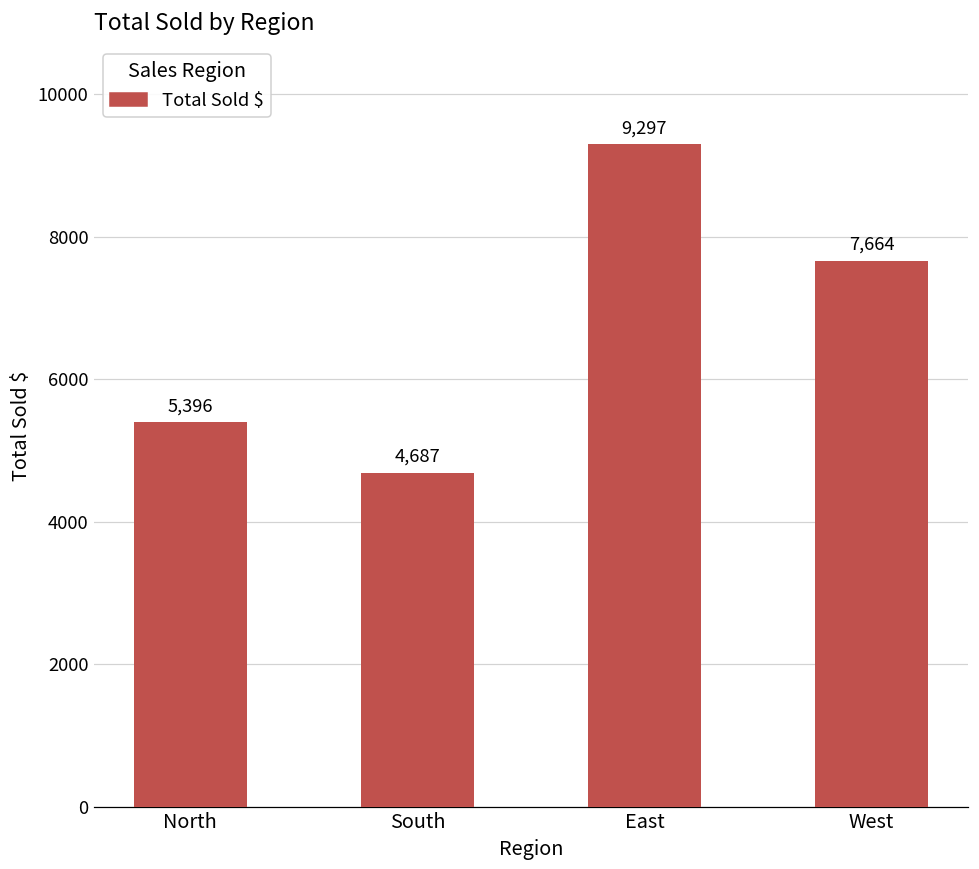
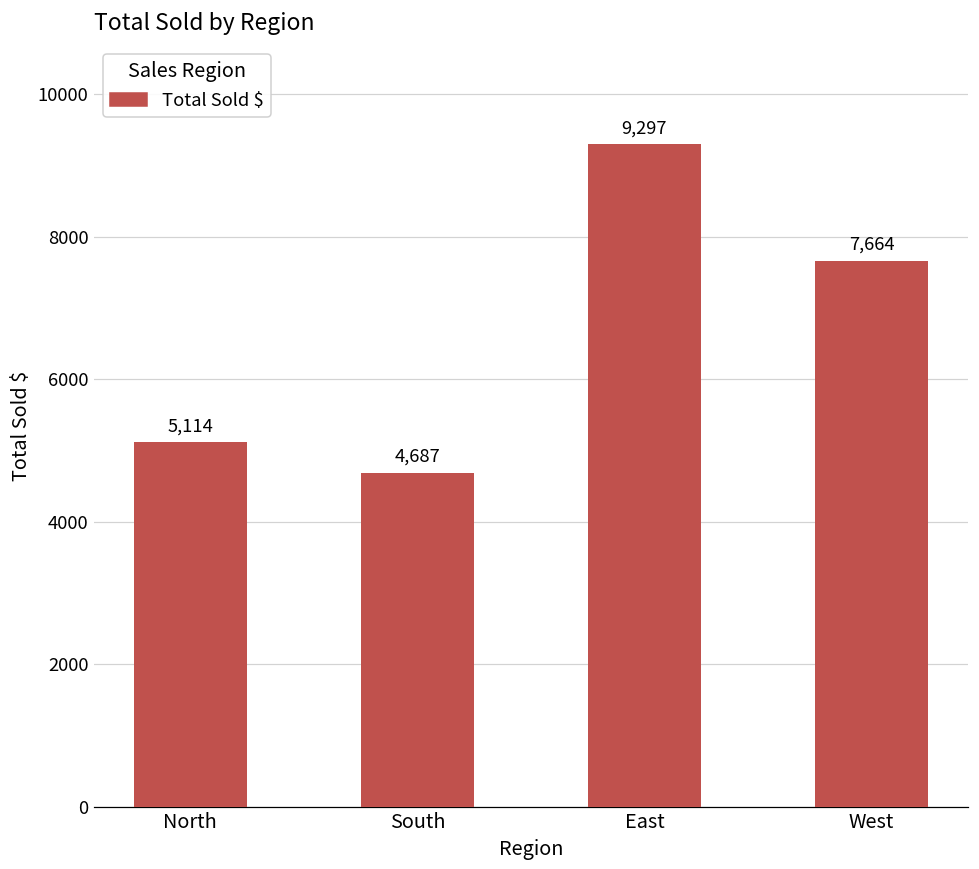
  {
-   "North": "5,396",
+   "North": "5,114",
    "South": "4,687",
    "East": "9,297",
    "West": "7,664"
  }
